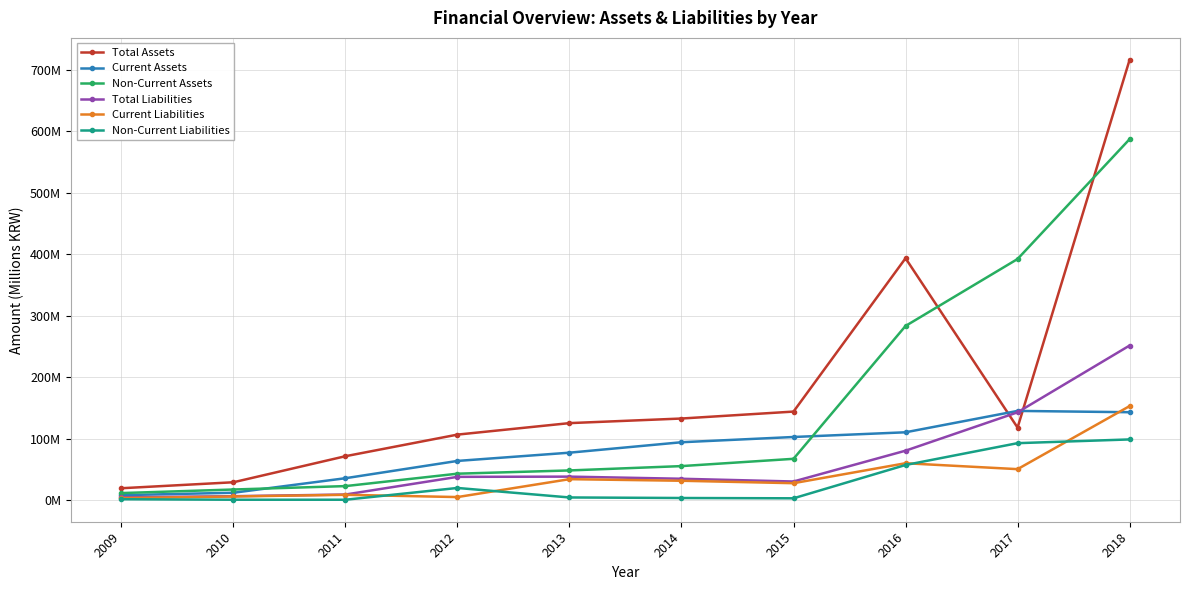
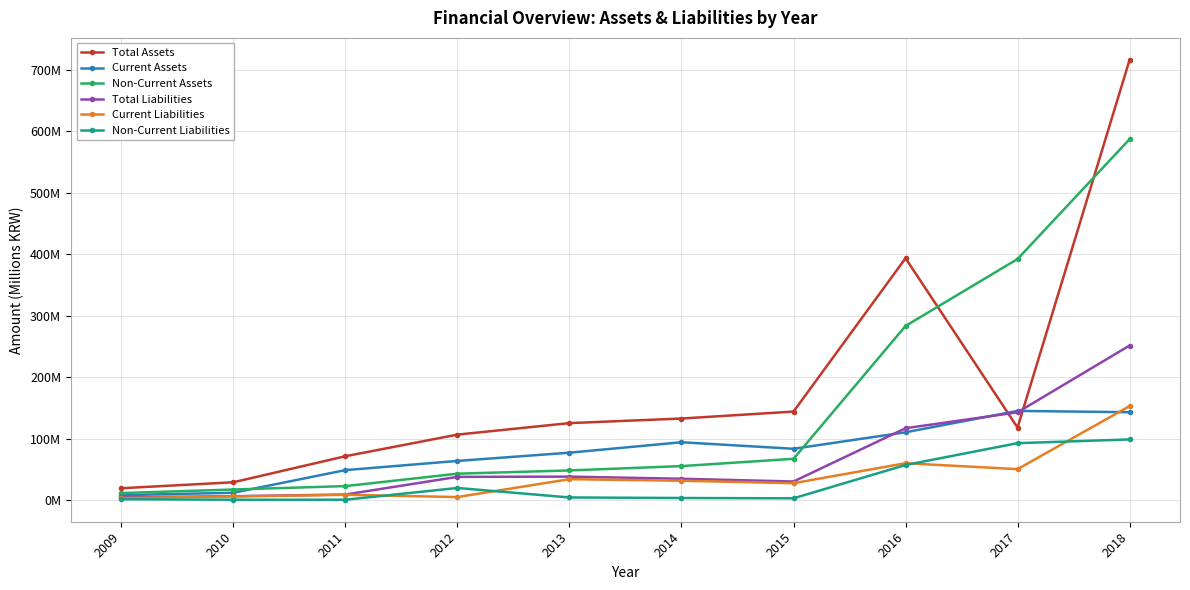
  {
    "Total Assets": {
      "2009": 20000000,
      "2010": 30000000,
      "2011": 70000000,
      "2012": 110000000,
      "2013": 130000000,
      "2014": 130000000,
      "2015": 140000000,
      "2016": 390000000,
      "2017": 120000000,
      "2018": 720000000
    },
    "Current Assets": {
      "2010": 10000000,
-     "2011": 40000000,
+     "2011": 50000000,
      "2012": 60000000,
      "2013": 80000000,
      "2014": 90000000,
-     "2015": 100000000,
+     "2015": 80000000,
      "2016": 110000000,
      "2018": 140000000
    },
    "Total Liabilities": {
      "2012": 40000000,
      "2013": 40000000,
-     "2016": 80000000,
+     "2016": 120000000,
      "2018": 250000000
    },
    "Current Liabilities": {
      "2012": 0,
      "2013": 30000000,
      "2017": 50000000,
      "2018": 150000000
    }
  }
